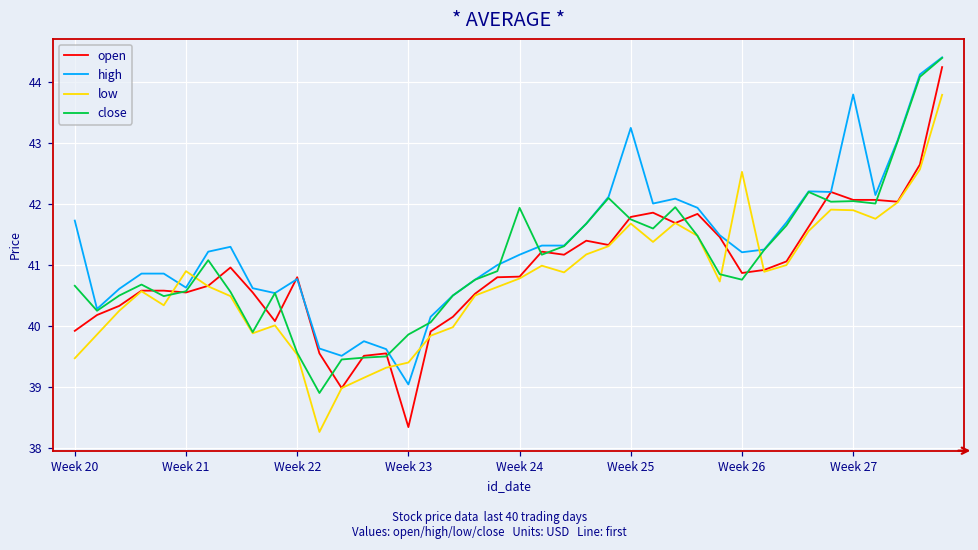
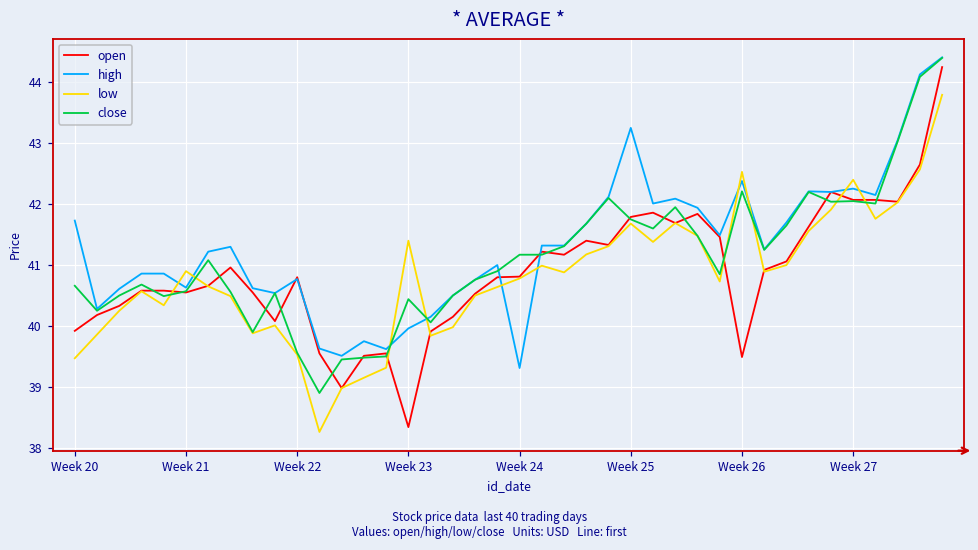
  {
    "open": {
      "Week 20": 39.9,
      "Week 23": 38.3,
-     "Week 26": 40.9
+     "Week 26": 39.5
    },
    "high": {
      "Week 20": 41.7,
      "Week 21": 40.6,
-     "Week 23": 39.0,
-     "Week 24": 41.2,
+     "Week 23": 40.0,
+     "Week 24": 39.3,
      "Week 25": 43.3,
-     "Week 26": 41.2,
-     "Week 27": 43.8
+     "Week 26": 42.4,
+     "Week 27": 42.3
    },
    "low": {
      "Week 20": 39.5,
      "Week 21": 40.9,
-     "Week 23": 39.4,
+     "Week 23": 41.4,
      "Week 25": 41.7,
      "Week 26": 42.5,
-     "Week 27": 41.9
+     "Week 27": 42.4
    },
    "close": {
      "Week 20": 40.7,
-     "Week 23": 39.9,
-     "Week 24": 41.9,
-     "Week 26": 40.8
+     "Week 23": 40.4,
+     "Week 24": 41.2,
+     "Week 26": 42.2
    }
  }
